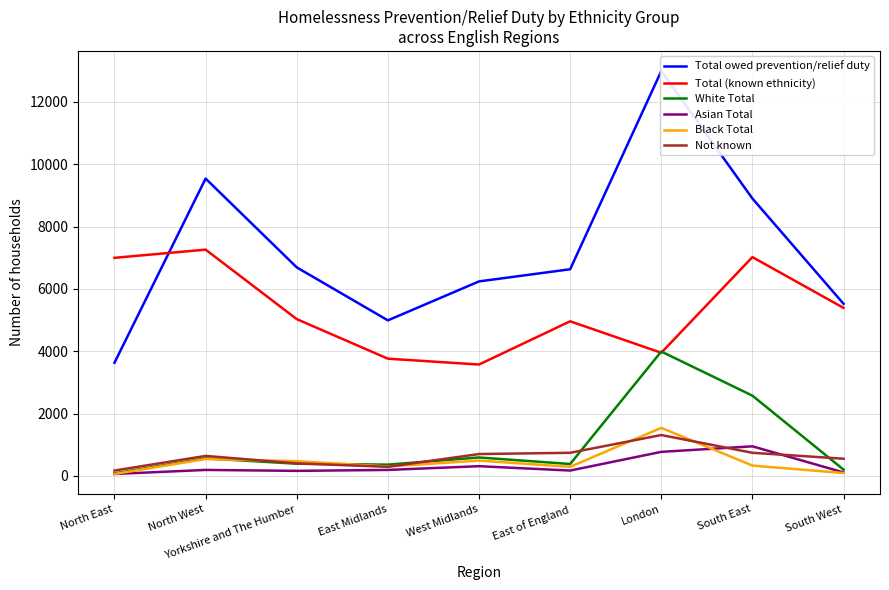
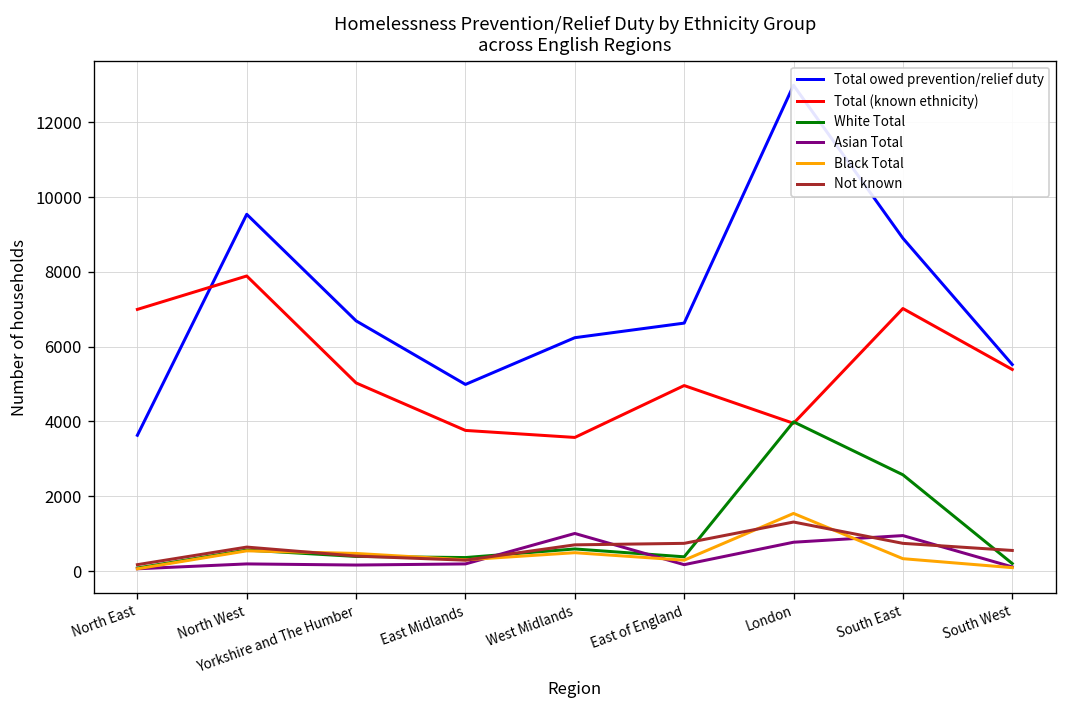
  {
    "Total owed prevention/relief duty": {
      "North East": 3600,
      "North West": 9500,
      "Yorkshire and The Humber": 6700,
      "East Midlands": 5000,
      "West Midlands": 6200,
      "East of England": 6600,
      "South East": 8900,
      "South West": 5500
    },
    "Total (known ethnicity)": {
      "North East": 7000,
-     "North West": 7300,
+     "North West": 7900,
      "Yorkshire and The Humber": 5000,
      "East Midlands": 3800,
      "West Midlands": 3600,
      "East of England": 5000,
      "South East": 7000,
      "South West": 5400
    },
    "White Total": {
      "West Midlands": 600,
      "East of England": 400,
      "South East": 2600,
      "South West": 200
    },
    "Asian Total": {
      "North West": 200,
      "Yorkshire and The Humber": 200,
      "East Midlands": 200,
-     "West Midlands": 300,
+     "West Midlands": 1000,
      "East of England": 200,
      "London": 800,
      "South East": 900
    },
    "Black Total": {
      "West Midlands": 500,
      "East of England": 300,
      "London": 1500,
      "South East": 300
    },
    "Not known": {
      "North East": 200,
      "West Midlands": 700,
      "East of England": 700,
      "London": 1300,
      "South East": 700,
      "South West": 600
    }
  }
